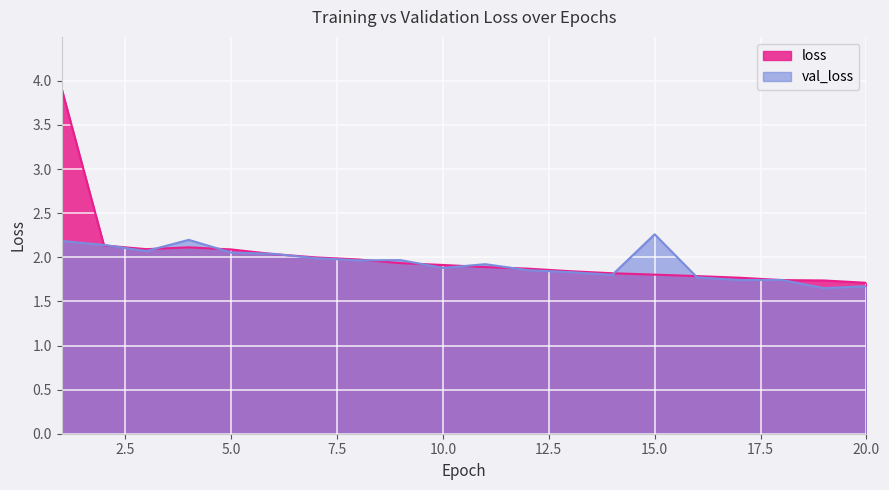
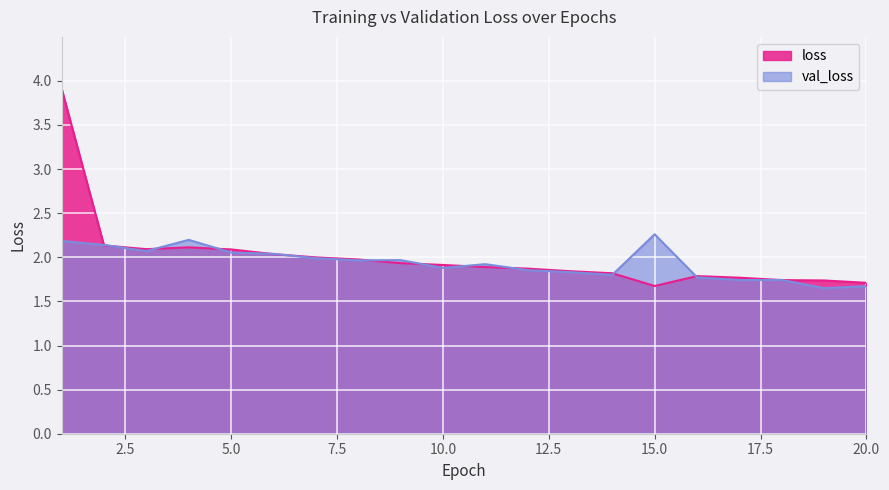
  {
    "loss": {
      "5.0": 2.1,
      "10.0": 1.9,
-     "15.0": 1.8,
+     "15.0": 1.7,
      "20.0": 1.7
    },
    "val_loss": {
      "5.0": 2.1,
      "10.0": 1.9,
      "15.0": 2.3,
      "20.0": 1.7
    }
  }
